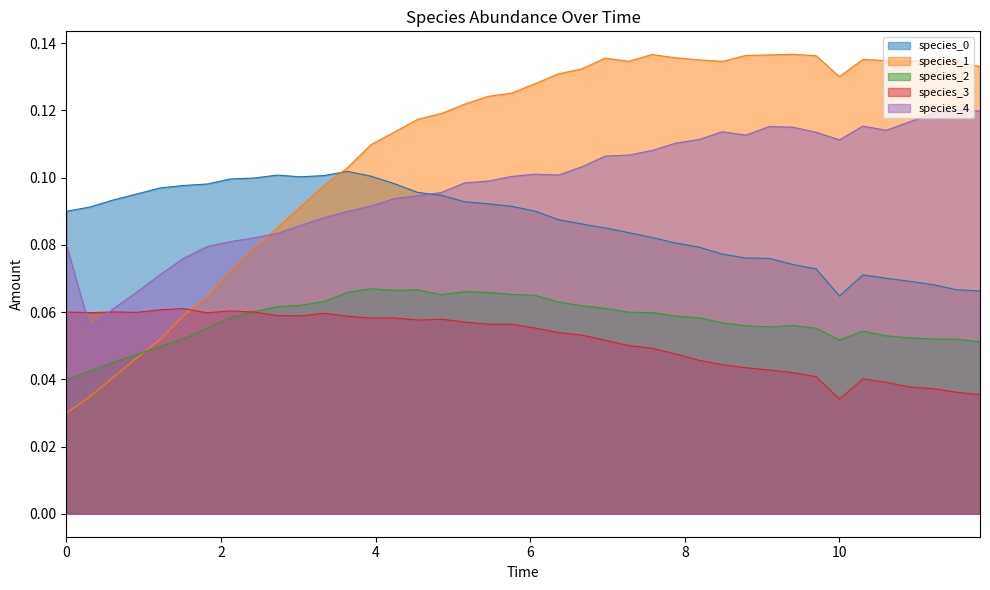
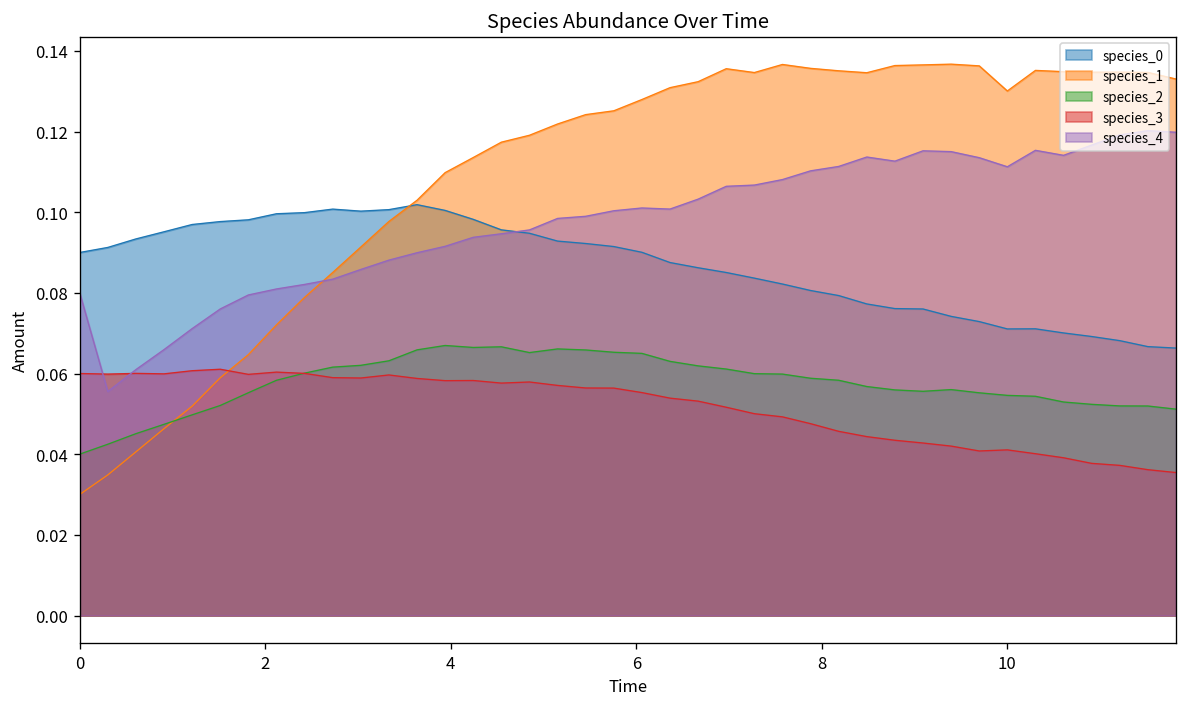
  {
    "species_0": {
      "0": 0.090,
-     "10": 0.065
+     "10": 0.071
    },
    "species_1": {
      "0": 0.030,
      "10": 0.130
    },
    "species_2": {
      "0": 0.040,
-     "10": 0.052
+     "10": 0.055
    },
    "species_3": {
      "0": 0.060,
-     "10": 0.034
+     "10": 0.041
    },
    "species_4": {
      "0": 0.080,
      "10": 0.111
    }
  }
